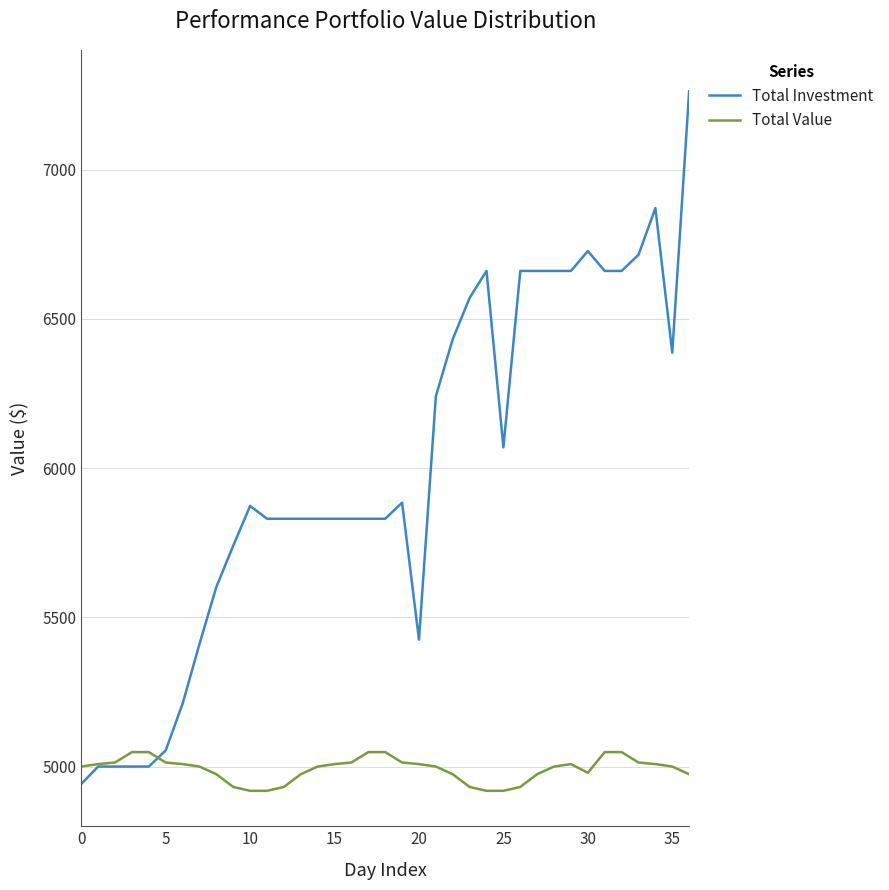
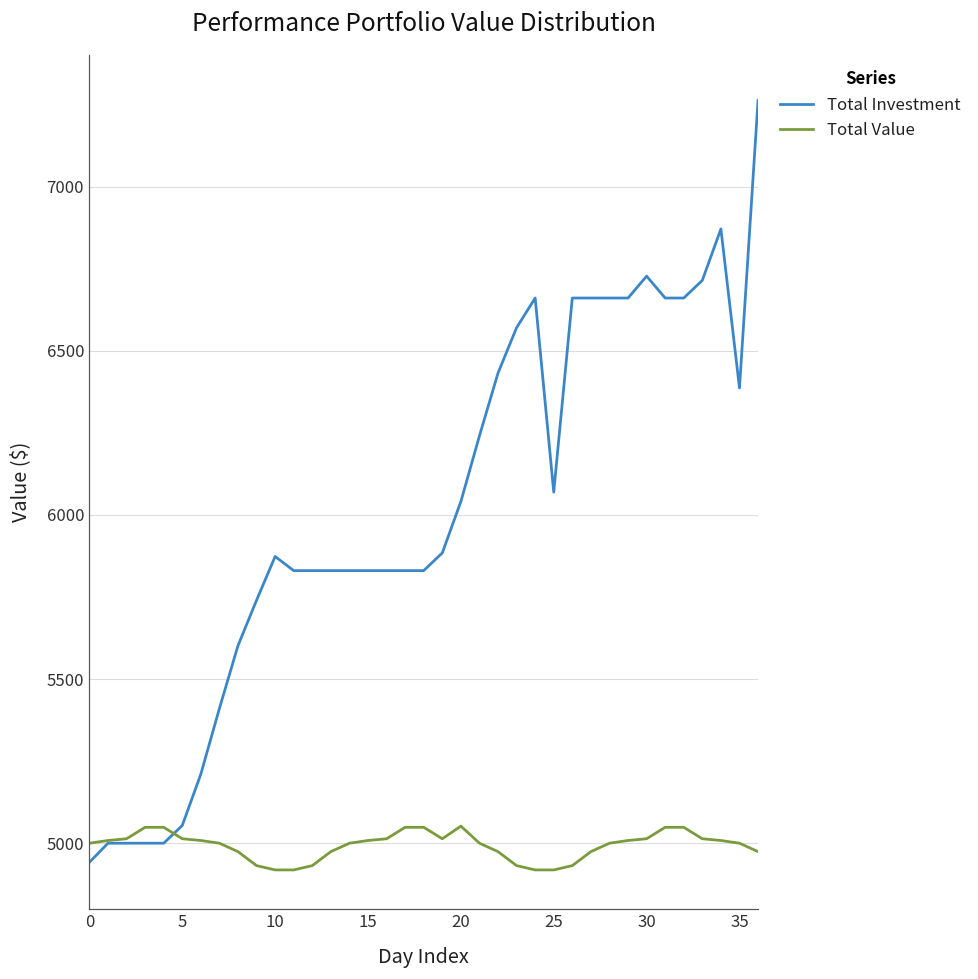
  {
    "Total Investment": {
      "0": 4940,
      "5": 5050,
      "10": 5870,
      "15": 5830,
-     "20": 5430,
+     "20": 6040,
      "25": 6070,
      "30": 6730,
      "35": 6390
    },
    "Total Value": {
      "0": 5000,
      "5": 5010,
      "10": 4920,
      "15": 5010,
-     "20": 5010,
+     "20": 5050,
      "25": 4920,
-     "30": 4980,
+     "30": 5010,
      "35": 5000
    }
  }
